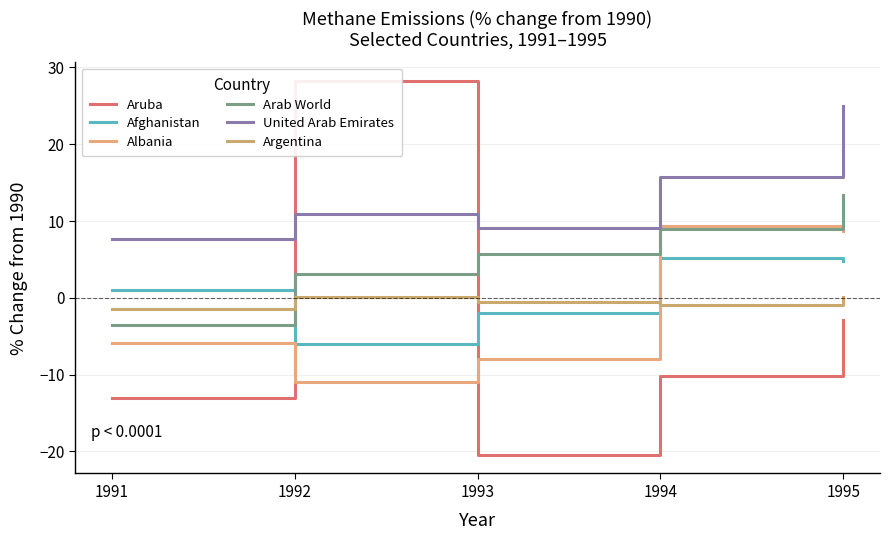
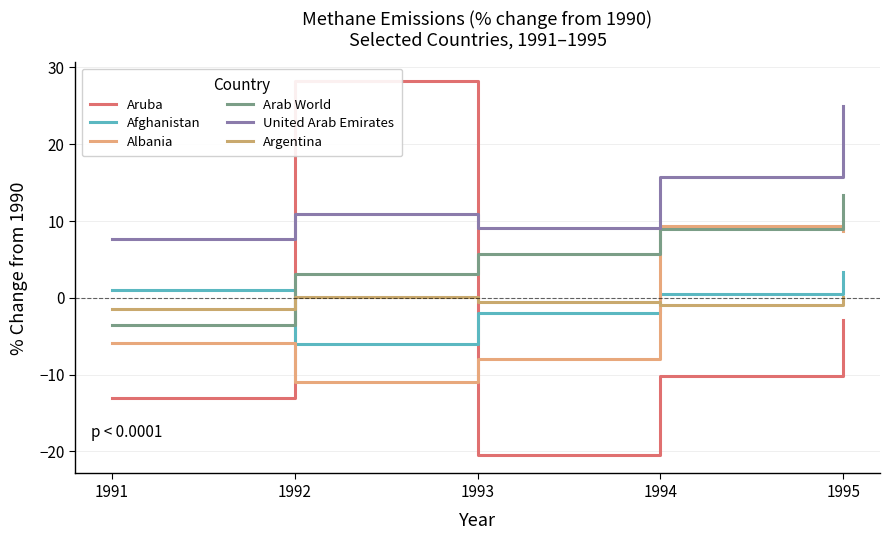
  {
    "Afghanistan": {
      "1991": 1,
      "1992": -6,
      "1993": -2,
-     "1994": 5,
-     "1995": 5
+     "1994": 1,
+     "1995": 3
    }
  }
